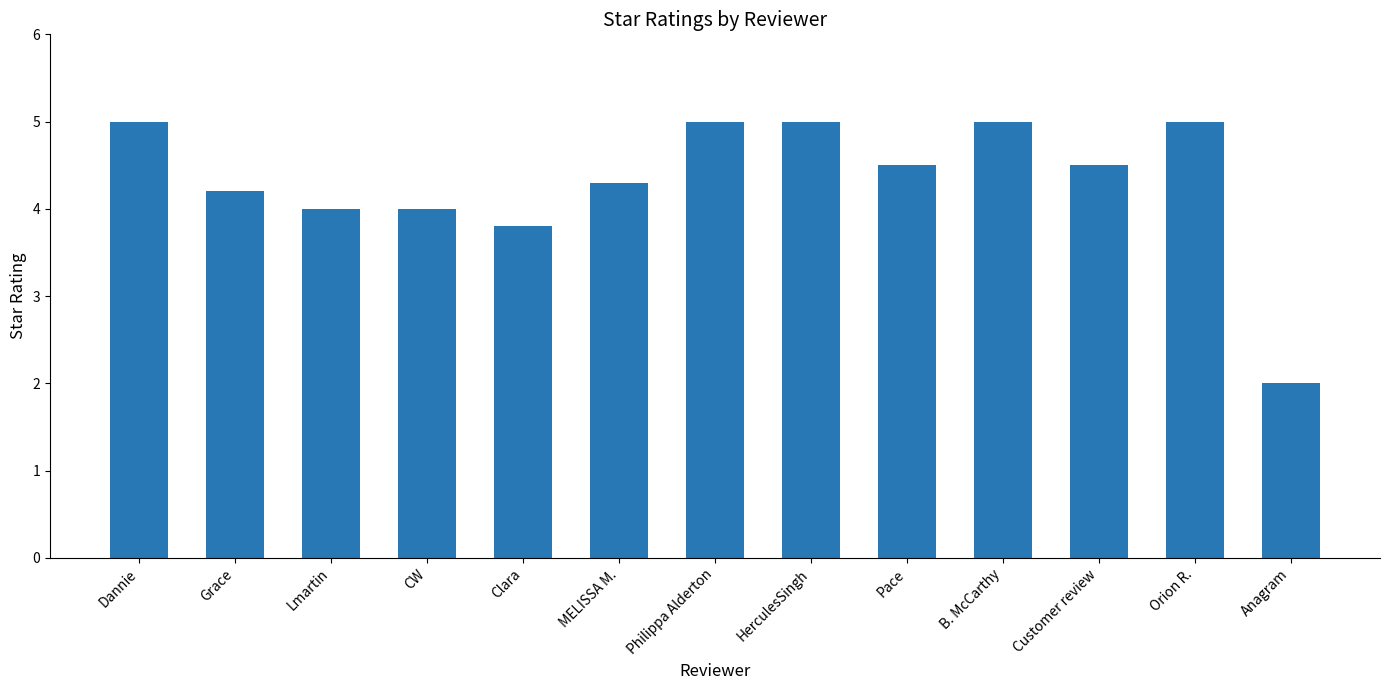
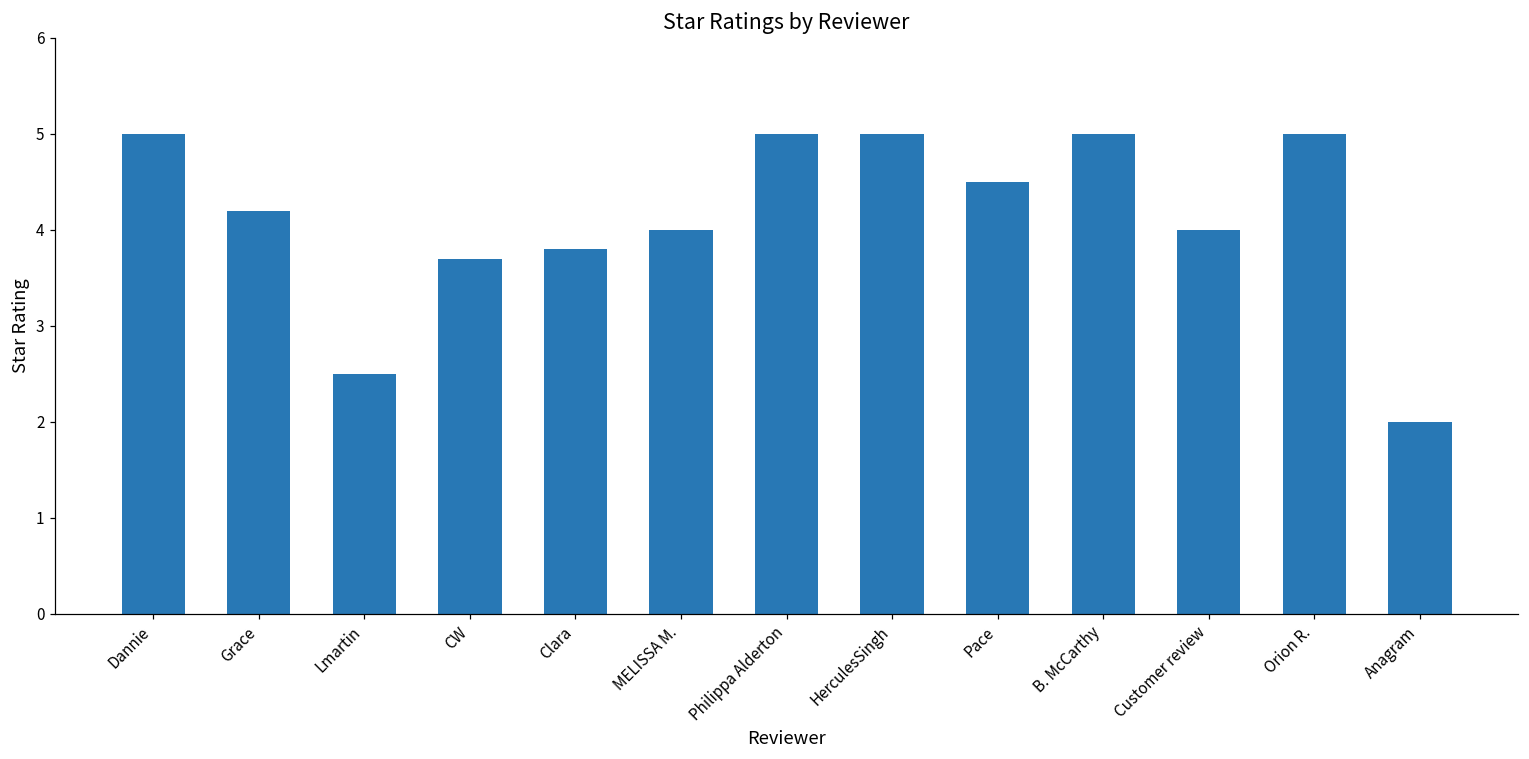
  {
    "Dannie": 5.0,
    "Grace": 4.2,
-   "Lmartin": 4.0,
-   "CW": 4.0,
+   "Lmartin": 2.5,
+   "CW": 3.7,
    "Clara": 3.8,
-   "MELISSA M.": 4.3,
+   "MELISSA M.": 4.0,
    "Philippa Alderton": 5.0,
    "HerculesSingh": 5.0,
    "Pace": 4.5,
    "B. McCarthy": 5.0,
-   "Customer review": 4.5,
+   "Customer review": 4.0,
    "Orion R.": 5.0,
    "Anagram": 2.0
  }
